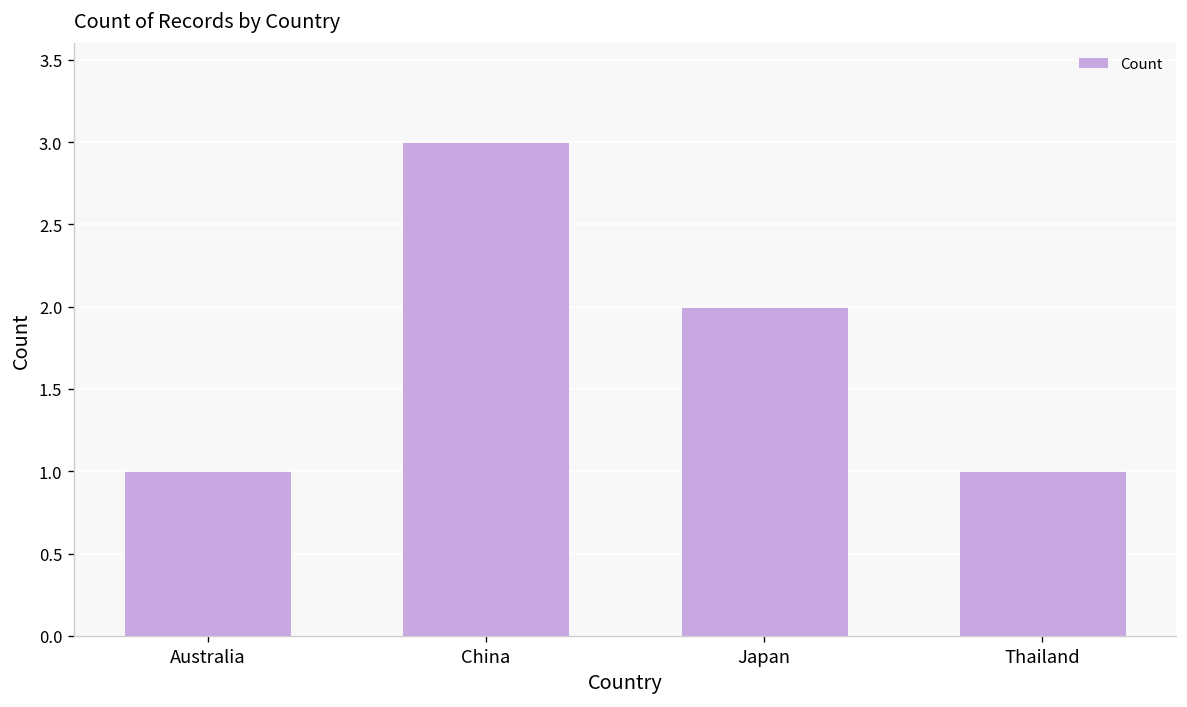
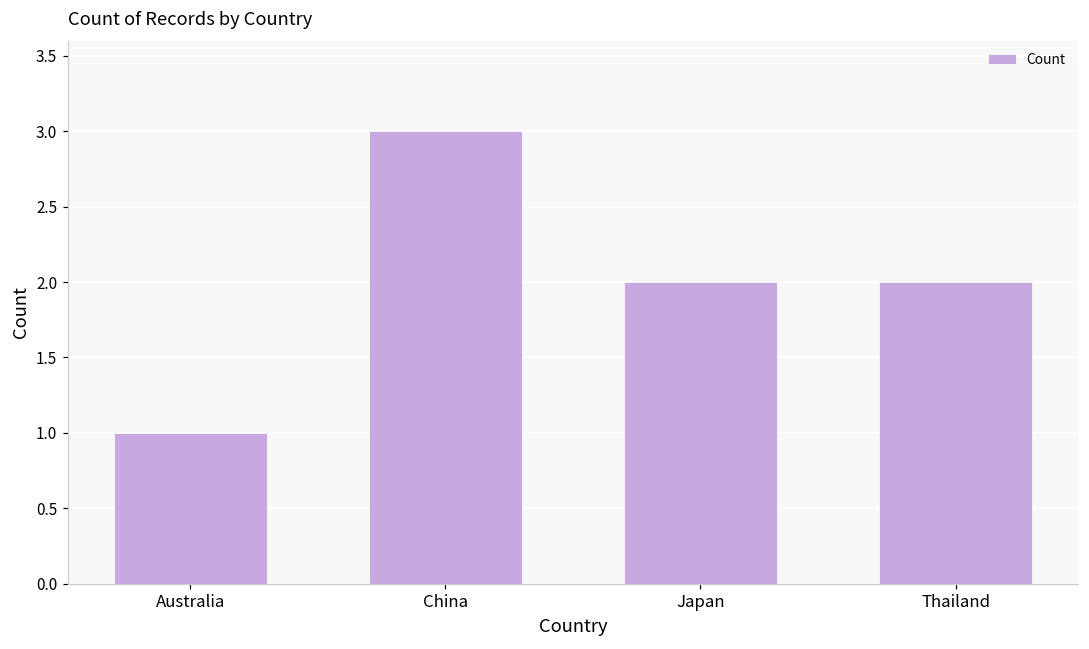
  {
    "Australia": 1,
    "China": 3,
    "Japan": 2,
-   "Thailand": 1
+   "Thailand": 2
  }
